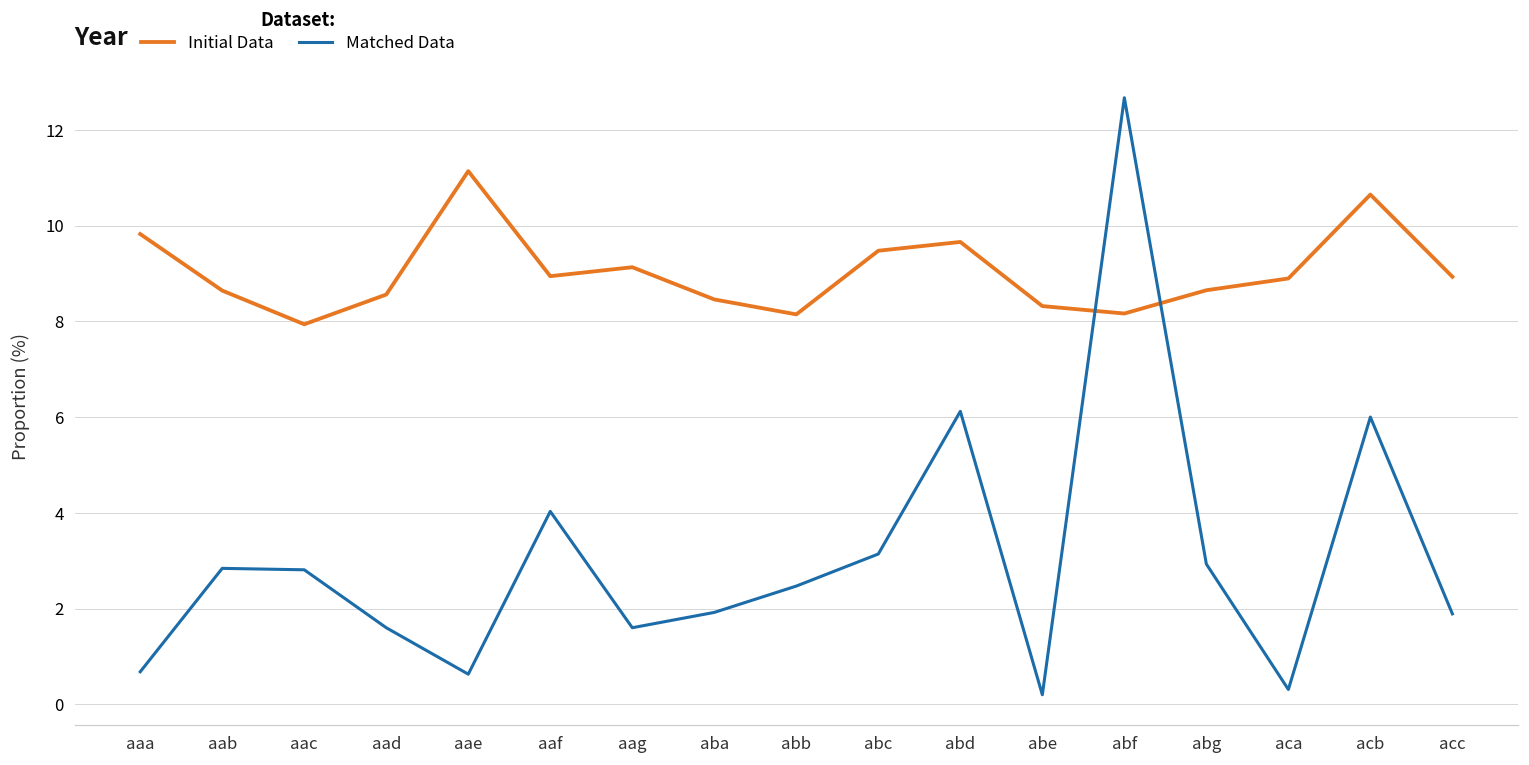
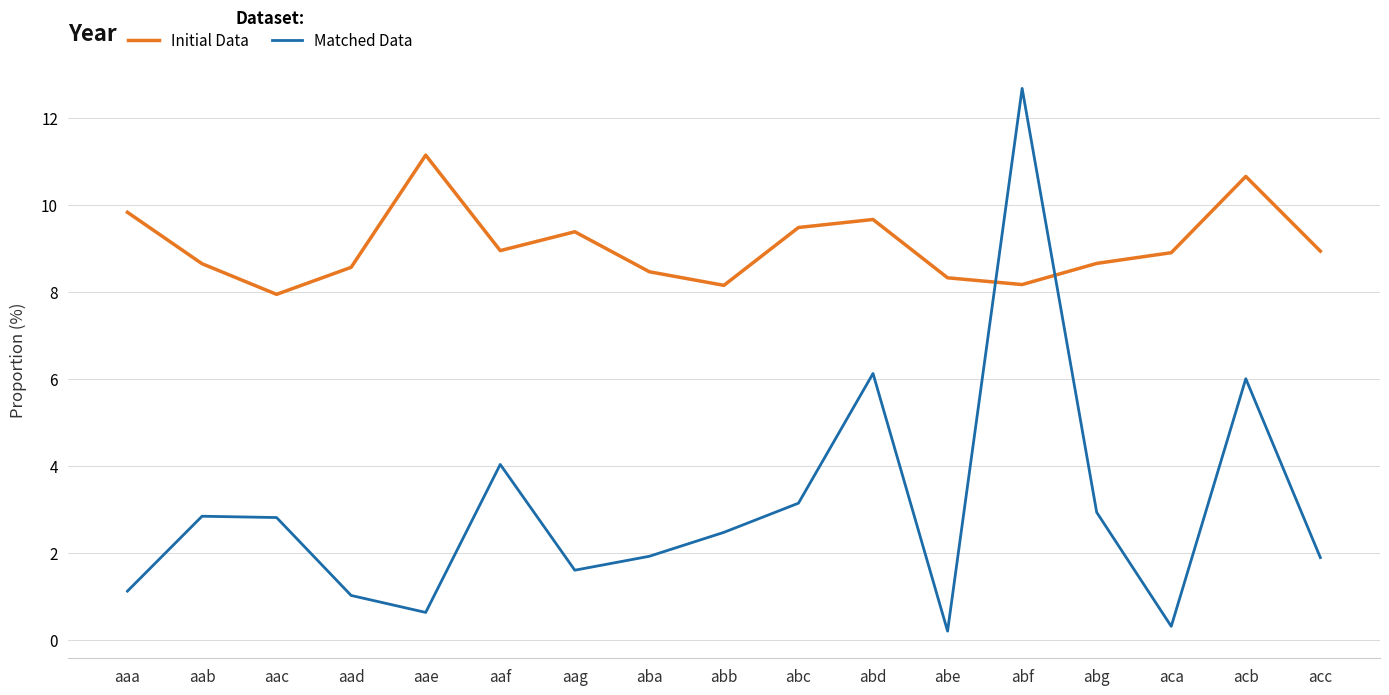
  {
    "Initial Data": {
      "aaa": 9.8,
      "aab": 8.6,
      "aac": 7.9,
      "aad": 8.6,
      "aae": 11.1,
      "aaf": 8.9,
-     "aag": 9.1,
+     "aag": 9.4,
      "aba": 8.5,
      "abb": 8.1,
      "abc": 9.5,
      "abd": 9.7,
      "abe": 8.3,
      "abf": 8.2,
      "abg": 8.6,
      "aca": 8.9,
      "acb": 10.6,
      "acc": 8.9
    },
    "Matched Data": {
-     "aaa": 0.7,
+     "aaa": 1.1,
      "aab": 2.8,
      "aac": 2.8,
-     "aad": 1.6,
+     "aad": 1.0,
      "aae": 0.6,
      "aaf": 4.0,
      "aag": 1.6,
      "aba": 1.9,
      "abb": 2.5,
      "abc": 3.1,
      "abd": 6.1,
      "abe": 0.2,
      "abf": 12.7,
      "abg": 2.9,
      "aca": 0.3,
      "acb": 6.0,
      "acc": 1.9
    }
  }
